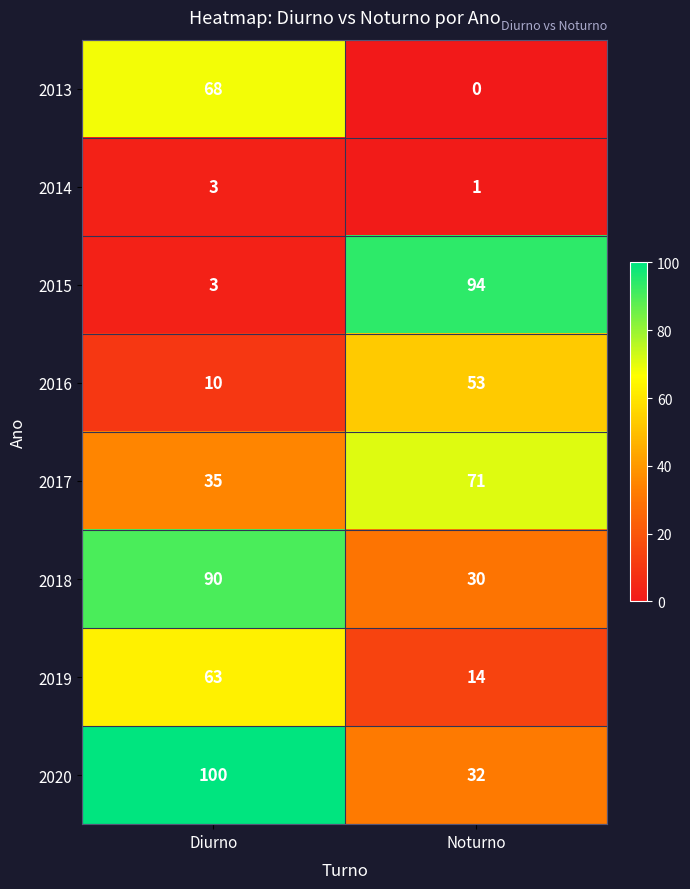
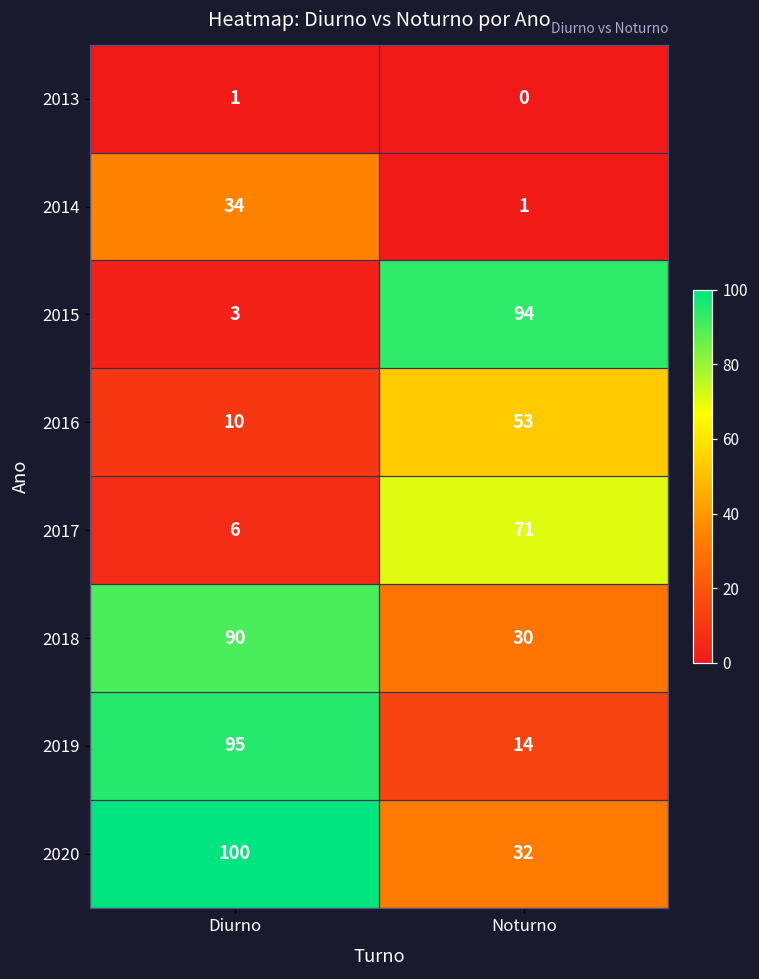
  {
    "2013": {
-     "Diurno": 68,
+     "Diurno": 1,
      "Noturno": 0
    },
    "2014": {
-     "Diurno": 3,
+     "Diurno": 34,
      "Noturno": 1
    },
    "2015": {
      "Diurno": 3,
      "Noturno": 94
    },
    "2016": {
      "Diurno": 10,
      "Noturno": 53
    },
    "2017": {
-     "Diurno": 35,
+     "Diurno": 6,
      "Noturno": 71
    },
    "2018": {
      "Diurno": 90,
      "Noturno": 30
    },
    "2019": {
-     "Diurno": 63,
+     "Diurno": 95,
      "Noturno": 14
    },
    "2020": {
      "Diurno": 100,
      "Noturno": 32
    }
  }
